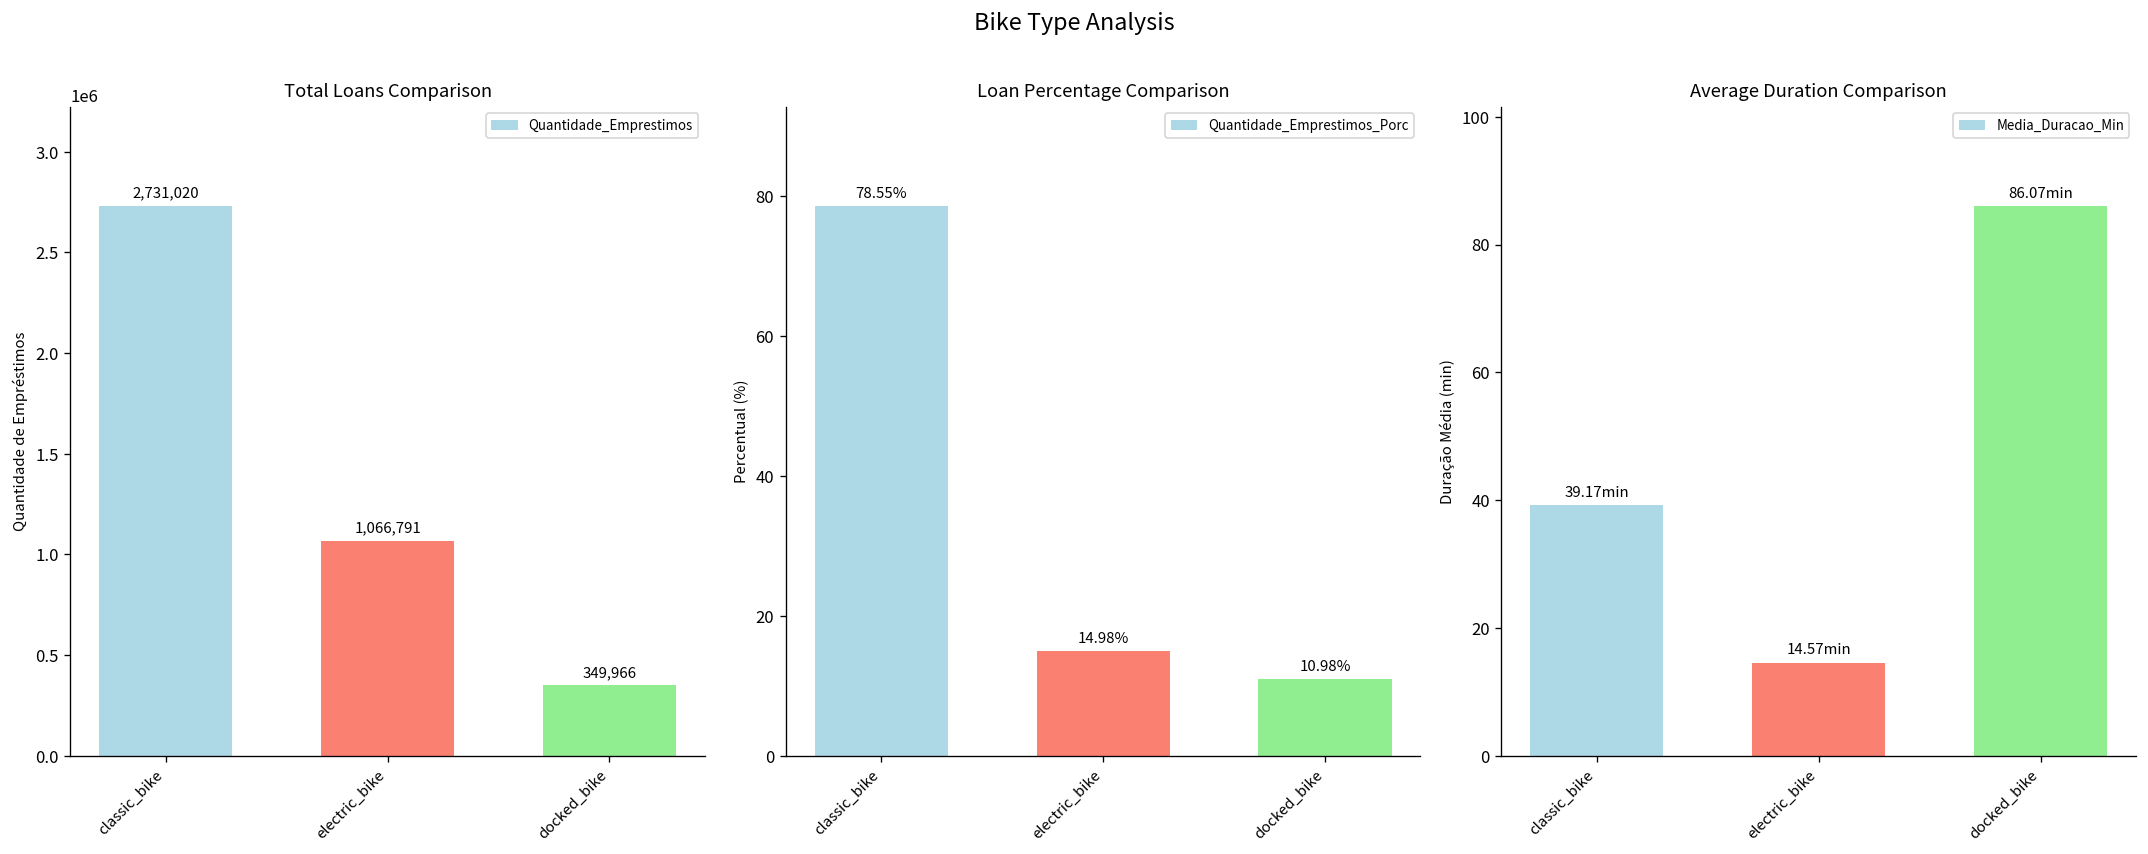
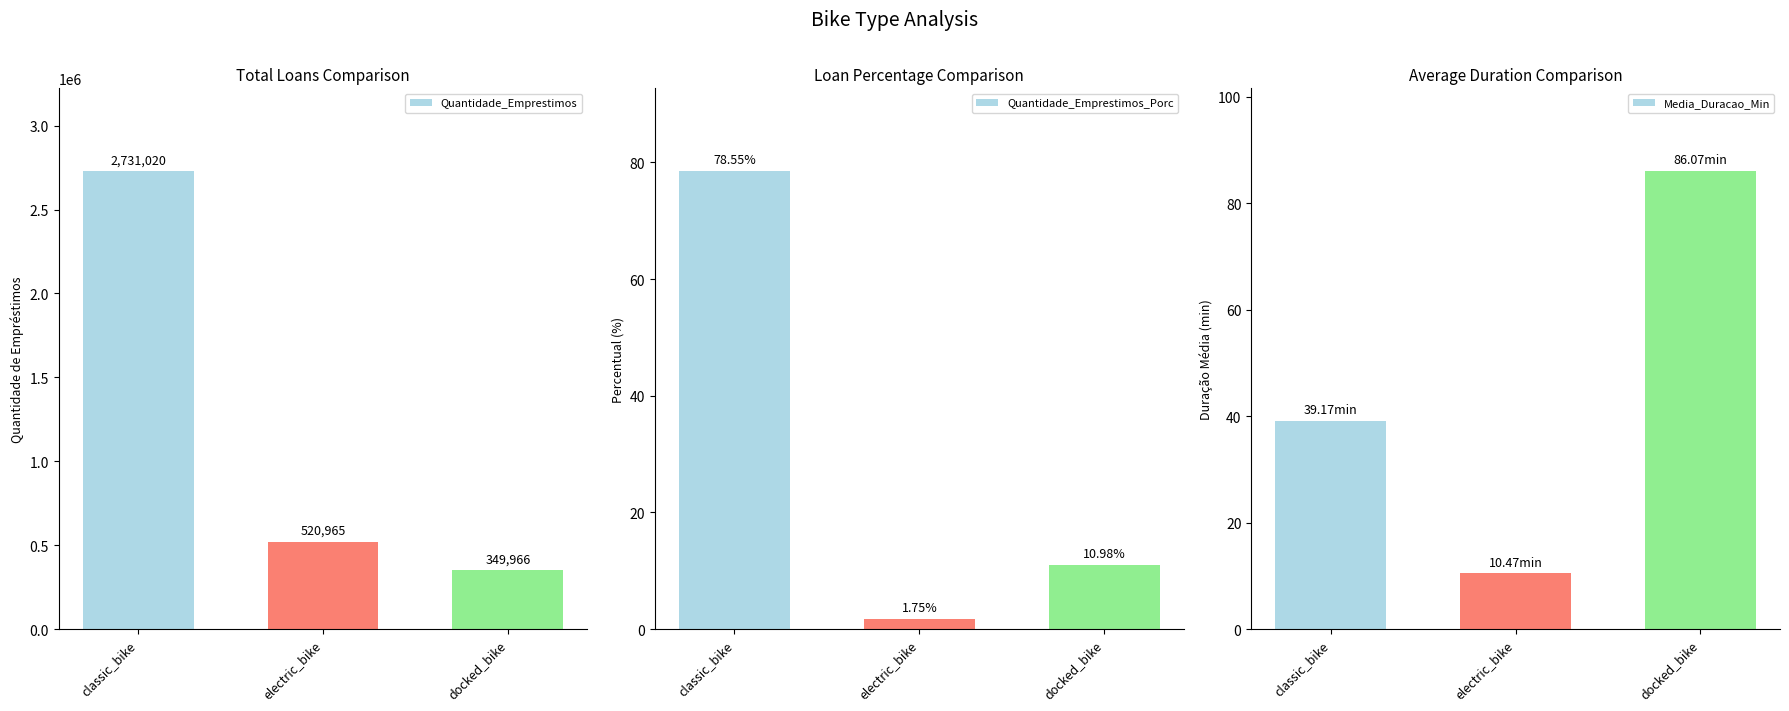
  {
    "Total Loans Comparison": {
      "classic_bike": "2,731,020",
-     "electric_bike": "1,066,791",
+     "electric_bike": "520,965",
      "docked_bike": "349,966"
    },
    "Loan Percentage Comparison": {
      "classic_bike": "78.55%",
-     "electric_bike": "14.98%",
+     "electric_bike": "1.75%",
      "docked_bike": "10.98%"
    },
    "Average Duration Comparison": {
      "classic_bike": "39.17",
-     "electric_bike": "14.57",
+     "electric_bike": "10.47",
      "docked_bike": "86.07"
    }
  }
